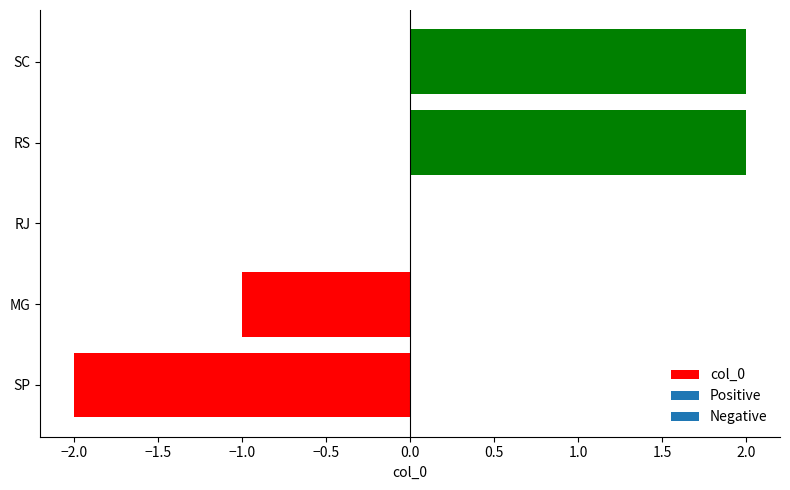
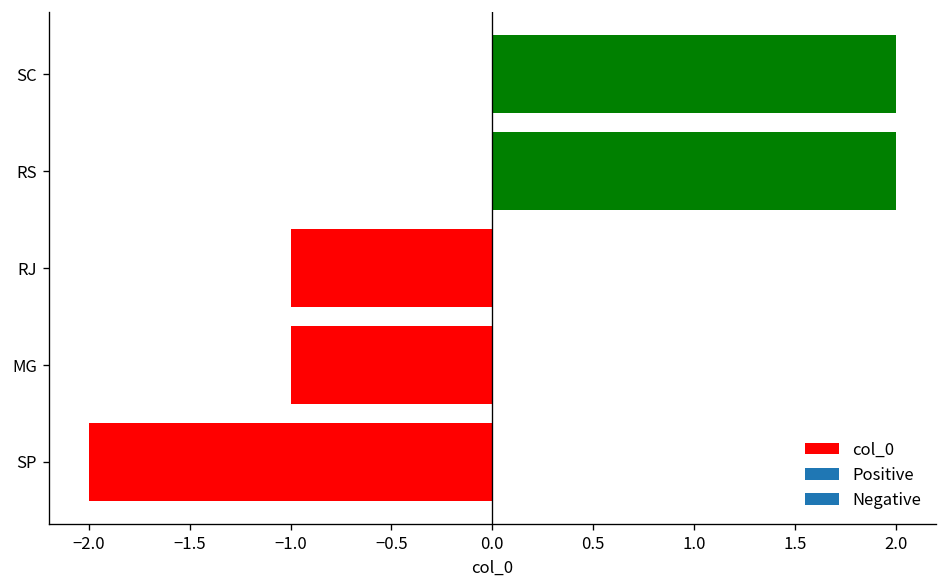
  {
    "SC": 2.00,
    "RS": 2.00,
-   "RJ": 0.00,
+   "RJ": -1.00,
    "MG": -1.00,
    "SP": -2.00
  }
